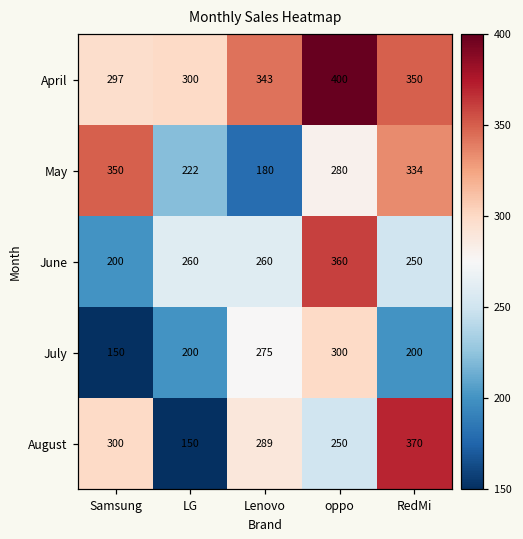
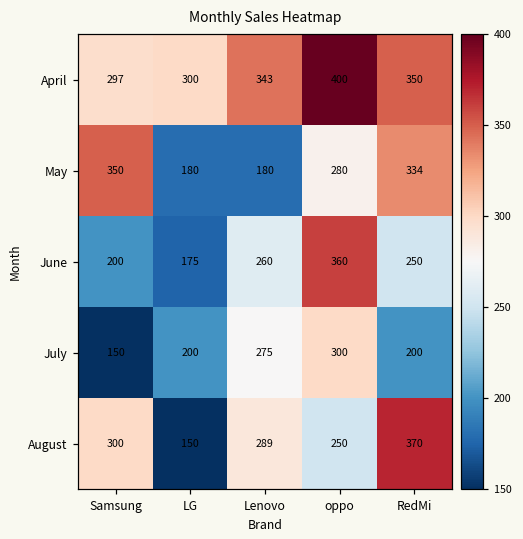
  {
    "April": {
      "Samsung": 297,
      "LG": 300,
      "Lenovo": 343,
      "oppo": 400,
      "RedMi": 350
    },
    "May": {
      "Samsung": 350,
-     "LG": 222,
+     "LG": 180,
      "Lenovo": 180,
      "oppo": 280,
      "RedMi": 334
    },
    "June": {
      "Samsung": 200,
-     "LG": 260,
+     "LG": 175,
      "Lenovo": 260,
      "oppo": 360,
      "RedMi": 250
    },
    "July": {
      "Samsung": 150,
      "LG": 200,
      "Lenovo": 275,
      "oppo": 300,
      "RedMi": 200
    },
    "August": {
      "Samsung": 300,
      "LG": 150,
      "Lenovo": 289,
      "oppo": 250,
      "RedMi": 370
    }
  }
